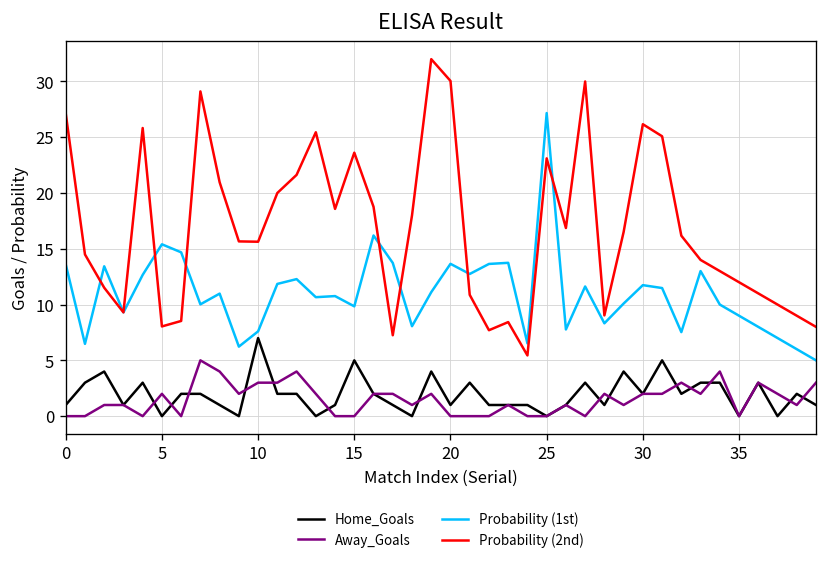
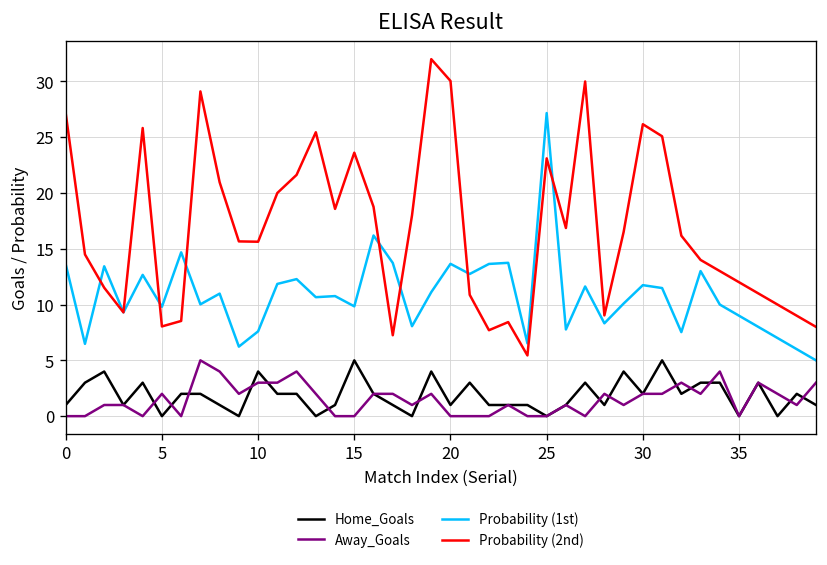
  {
    "Home_Goals": {
      "0": 1,
      "5": 0,
-     "10": 7,
+     "10": 4,
      "15": 5,
      "20": 1
    },
    "Away_Goals": {
      "0": 0,
      "5": 2,
      "10": 3,
      "15": 0,
      "20": 0
    },
    "Probability (1st)": {
      "0": 14,
-     "5": 15,
+     "5": 10,
      "10": 8,
      "15": 10,
      "20": 14,
      "25": 27,
      "30": 12,
      "35": 9
    },
    "Probability (2nd)": {
      "0": 27,
      "5": 8,
      "10": 16,
      "15": 24,
      "20": 30,
      "25": 23,
      "30": 26,
      "35": 12
    }
  }
